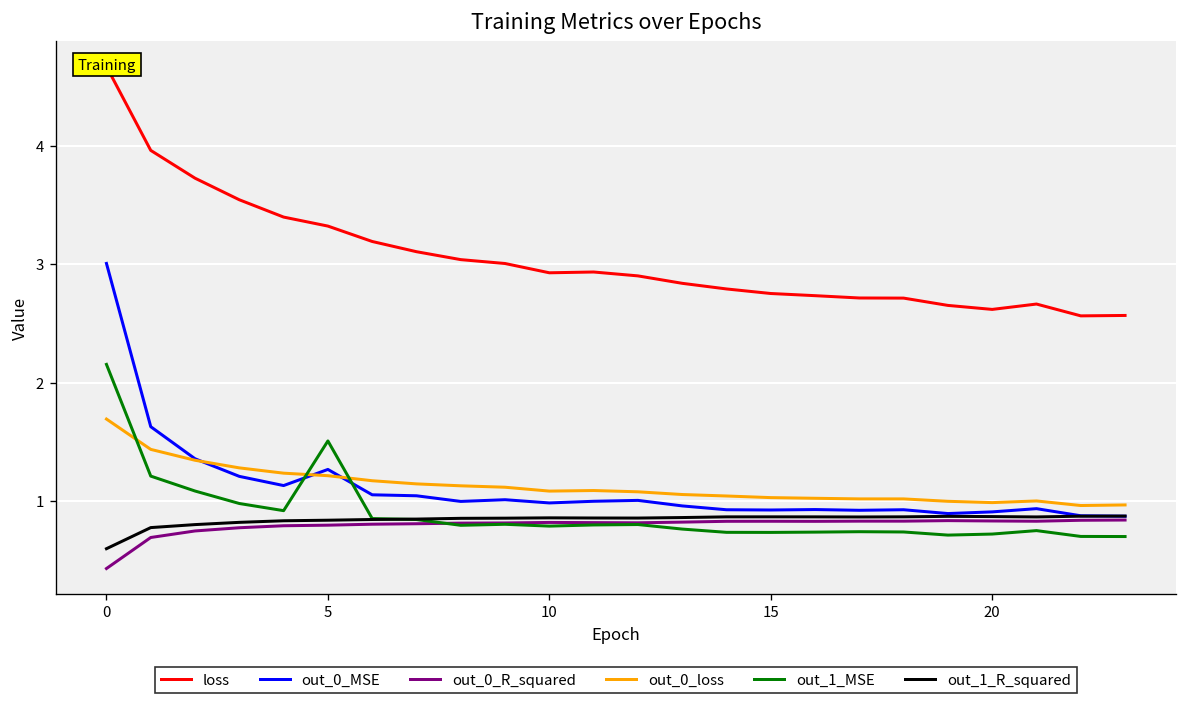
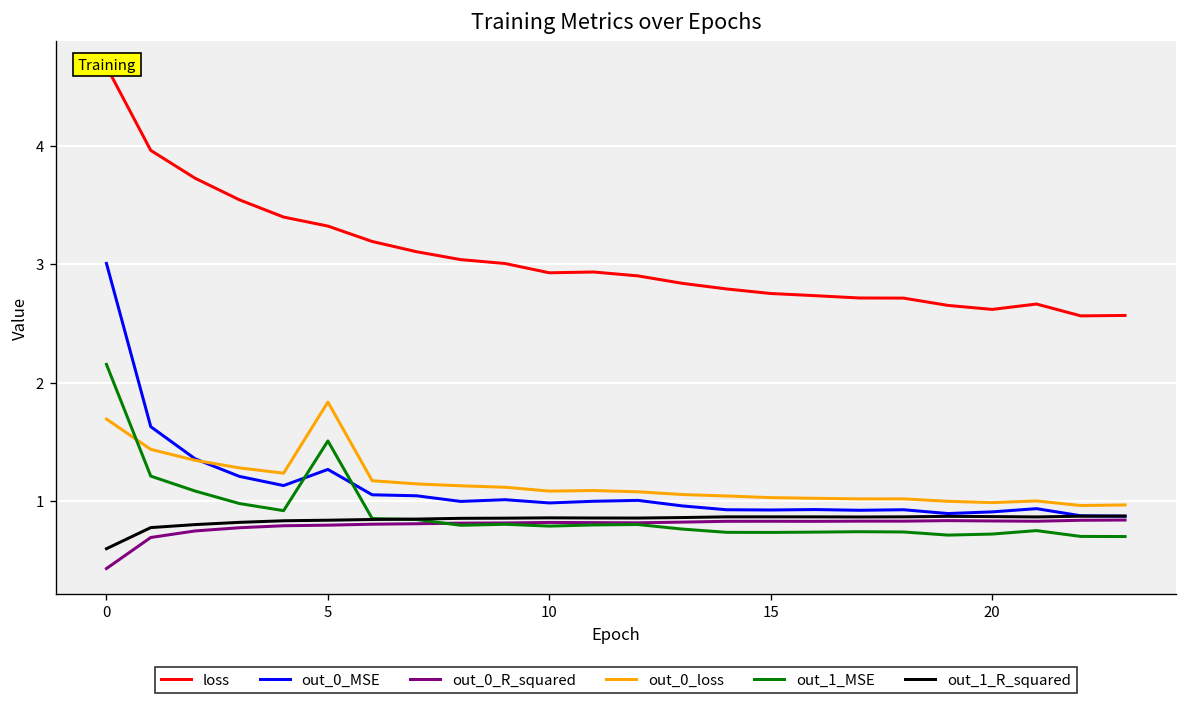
  {
    "loss": {
      "5": 3.3,
      "10": 2.9,
      "15": 2.8,
      "20": 2.6
    },
    "out_0_MSE": {
      "0": 3.0,
      "5": 1.3,
      "10": 1.0,
      "15": 0.9,
      "20": 0.9
    },
    "out_0_R_squared": {
      "0": 0.4,
      "5": 0.8,
      "10": 0.8,
      "15": 0.8,
      "20": 0.8
    },
    "out_0_loss": {
      "0": 1.7,
-     "5": 1.2,
+     "5": 1.8,
      "10": 1.1,
      "15": 1.0,
      "20": 1.0
    },
    "out_1_MSE": {
      "0": 2.2,
      "5": 1.5,
      "10": 0.8,
      "15": 0.7,
      "20": 0.7
    },
    "out_1_R_squared": {
      "0": 0.6,
      "5": 0.8,
      "10": 0.9,
      "15": 0.9,
      "20": 0.9
    }
  }
